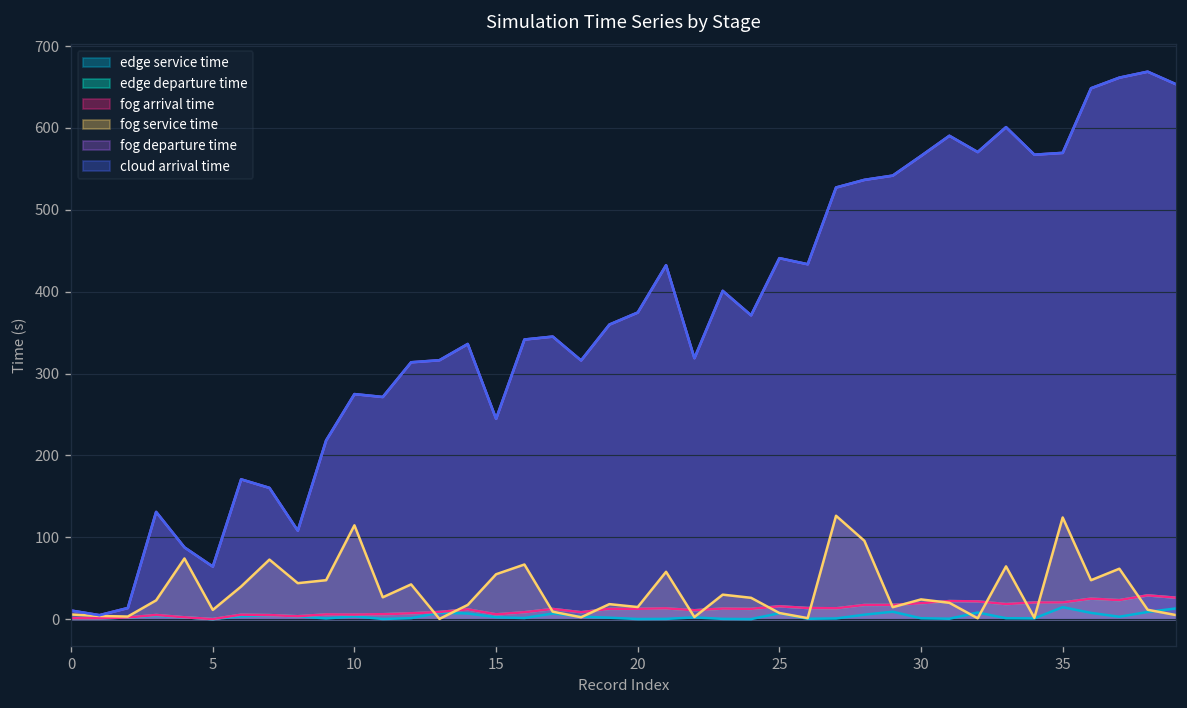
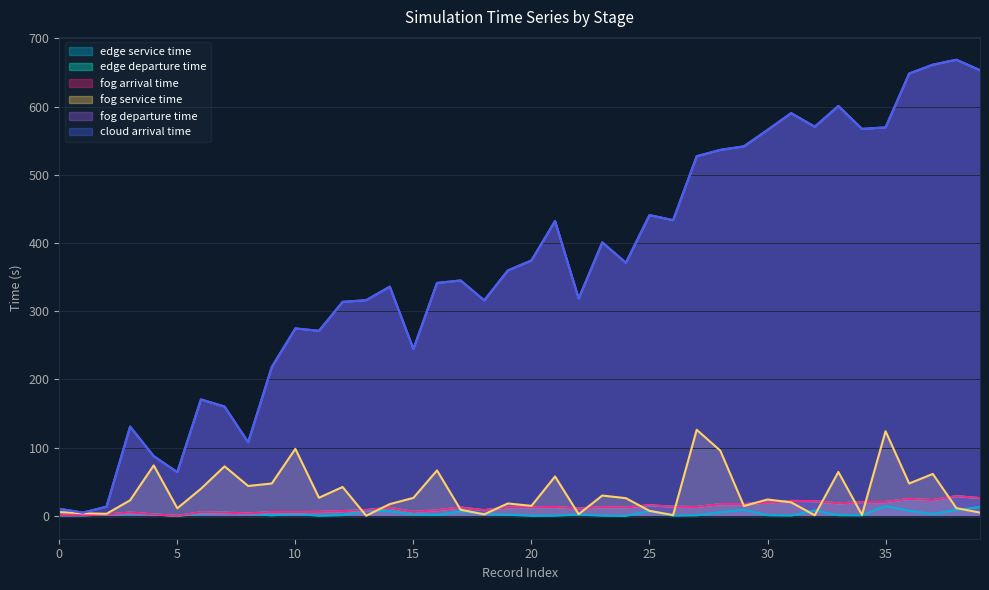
  {
    "fog service time": {
      "0": 10,
      "5": 10,
-     "10": 110,
-     "15": 50,
+     "10": 100,
+     "15": 30,
      "30": 20,
      "35": 120
    }
  }
